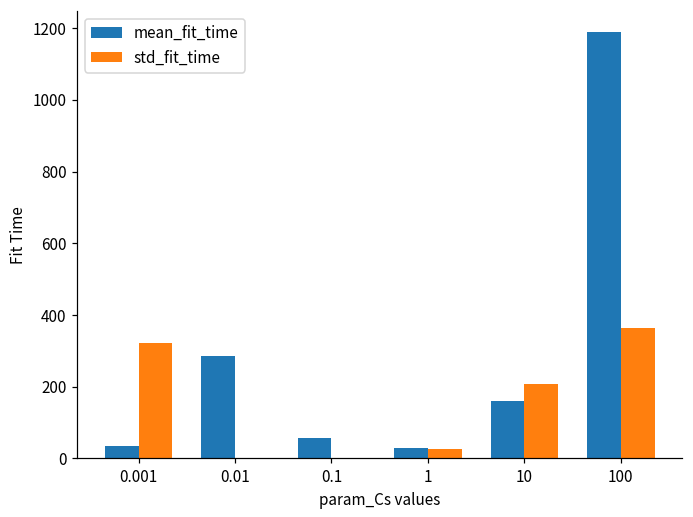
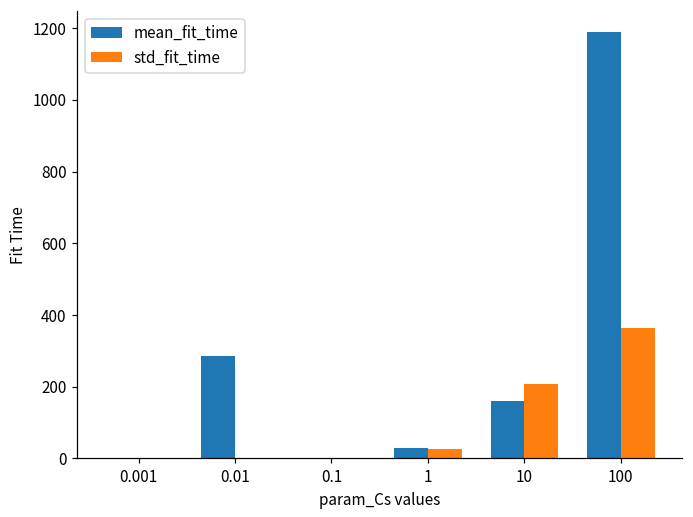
  {
    "mean_fit_time": {
-     "0.001": 30,
+     "0.001": 0,
      "0.01": 290,
-     "0.1": 60,
+     "0.1": 0,
      "1": 30,
      "10": 160,
      "100": 1190
    },
    "std_fit_time": {
-     "0.001": 320,
+     "0.001": 0,
      "1": 30,
      "10": 210,
      "100": 370
    }
  }
